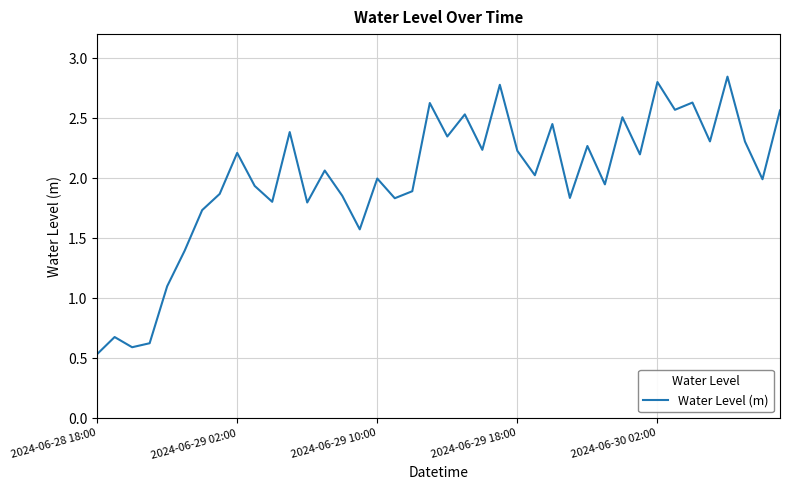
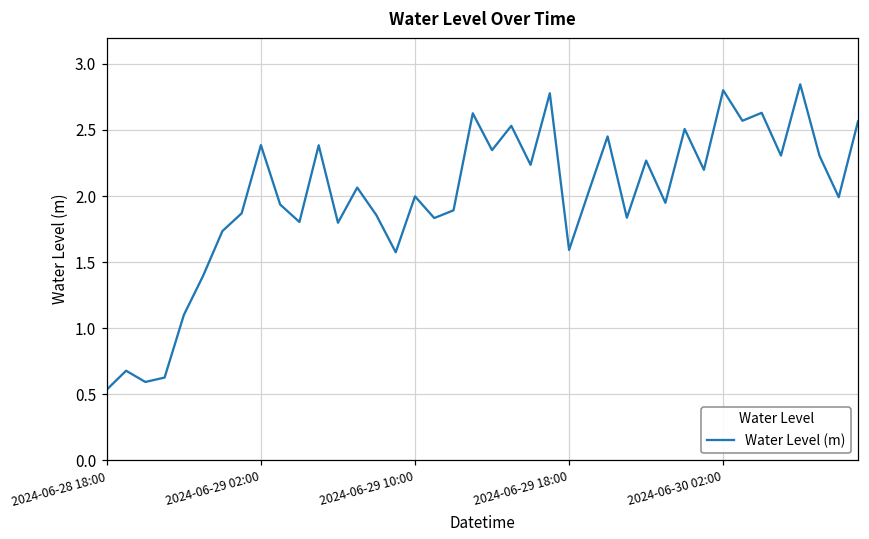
  {
    "2024-06-28 18:00": 0.53,
-   "2024-06-29 02:00": 2.21,
+   "2024-06-29 02:00": 2.39,
    "2024-06-29 10:00": 2.00,
-   "2024-06-29 18:00": 2.23,
+   "2024-06-29 18:00": 1.59,
    "2024-06-30 02:00": 2.80
  }
